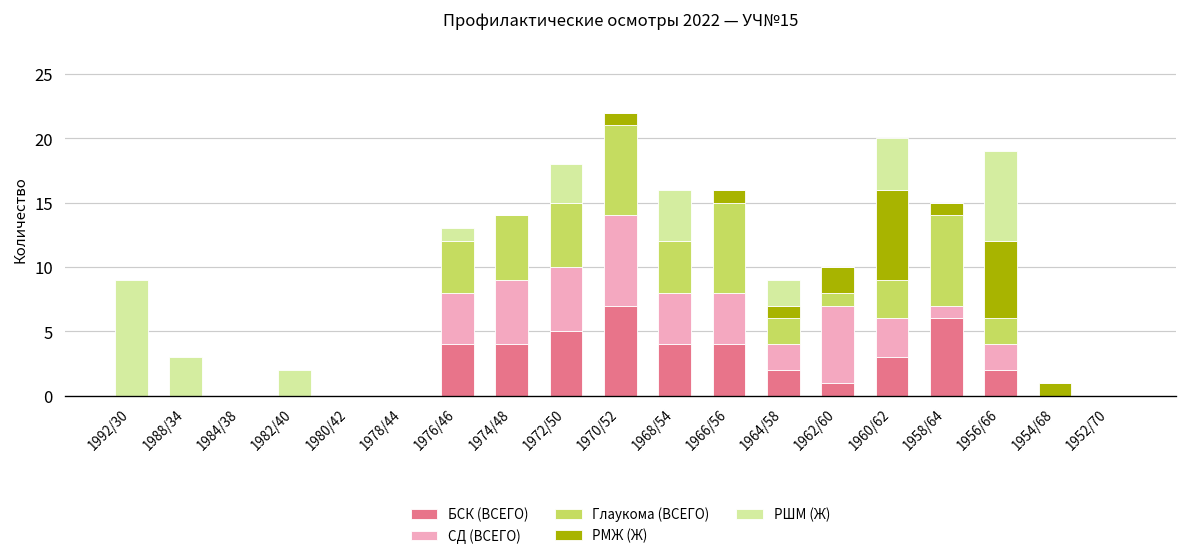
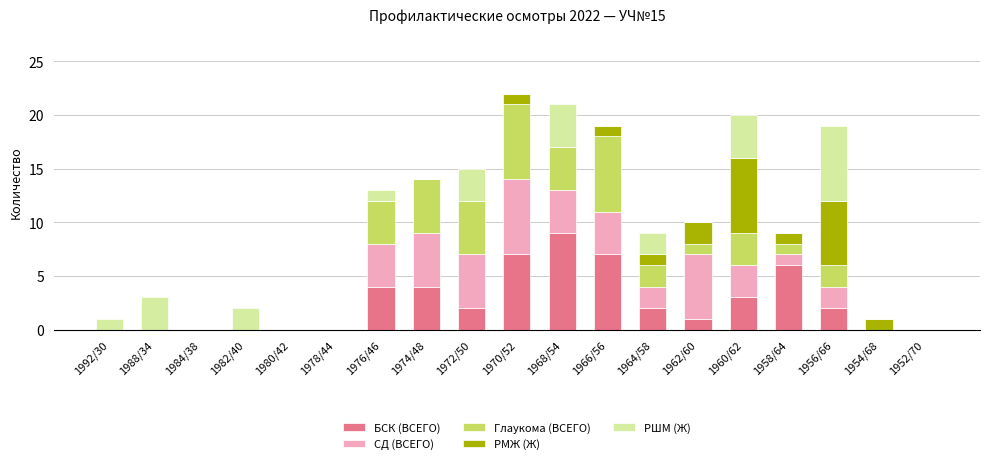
  {
    "БСК (ВСЕГО)": {
      "1992/30": 0,
      "1988/34": 0,
      "1984/38": 0,
      "1982/40": 0,
      "1980/42": 0,
      "1978/44": 0,
      "1976/46": 4,
      "1974/48": 4,
-     "1972/50": 5,
+     "1972/50": 2,
      "1970/52": 7,
-     "1968/54": 4,
-     "1966/56": 4,
+     "1968/54": 9,
+     "1966/56": 7,
      "1964/58": 2,
      "1962/60": 1,
      "1960/62": 3,
      "1958/64": 6,
      "1956/66": 2,
      "1954/68": 0,
      "1952/70": 0
    },
    "СД (ВСЕГО)": {
      "1992/30": 0,
      "1988/34": 0,
      "1984/38": 0,
      "1982/40": 0,
      "1980/42": 0,
      "1978/44": 0,
      "1976/46": 4,
      "1974/48": 5,
      "1972/50": 5,
      "1970/52": 7,
      "1968/54": 4,
      "1966/56": 4,
      "1964/58": 2,
      "1962/60": 6,
      "1960/62": 3,
      "1958/64": 1,
      "1956/66": 2,
      "1954/68": 0,
      "1952/70": 0
    },
    "Глаукома (ВСЕГО)": {
      "1992/30": 0,
      "1988/34": 0,
      "1984/38": 0,
      "1982/40": 0,
      "1980/42": 0,
      "1978/44": 0,
      "1976/46": 4,
      "1974/48": 5,
      "1972/50": 5,
      "1970/52": 7,
      "1968/54": 4,
      "1966/56": 7,
      "1964/58": 2,
      "1962/60": 1,
      "1960/62": 3,
-     "1958/64": 7,
+     "1958/64": 1,
      "1956/66": 2,
      "1954/68": 0,
      "1952/70": 0
    },
    "РМЖ (Ж)": {
      "1992/30": 0,
      "1988/34": 0,
      "1984/38": 0,
      "1982/40": 0,
      "1980/42": 0,
      "1978/44": 0,
      "1976/46": 0,
      "1974/48": 0,
      "1972/50": 0,
      "1970/52": 1,
      "1968/54": 0,
      "1966/56": 1,
      "1964/58": 1,
      "1962/60": 2,
      "1960/62": 7,
      "1958/64": 1,
      "1956/66": 6,
      "1954/68": 1,
      "1952/70": 0
    },
    "РШМ (Ж)": {
-     "1992/30": 9,
+     "1992/30": 1,
      "1988/34": 3,
      "1984/38": 0,
      "1982/40": 2,
      "1980/42": 0,
      "1978/44": 0,
      "1976/46": 1,
      "1974/48": 0,
      "1972/50": 3,
      "1970/52": 0,
      "1968/54": 4,
      "1966/56": 0,
      "1964/58": 2,
      "1962/60": 0,
      "1960/62": 4,
      "1958/64": 0,
      "1956/66": 7,
      "1954/68": 0,
      "1952/70": 0
    }
  }
